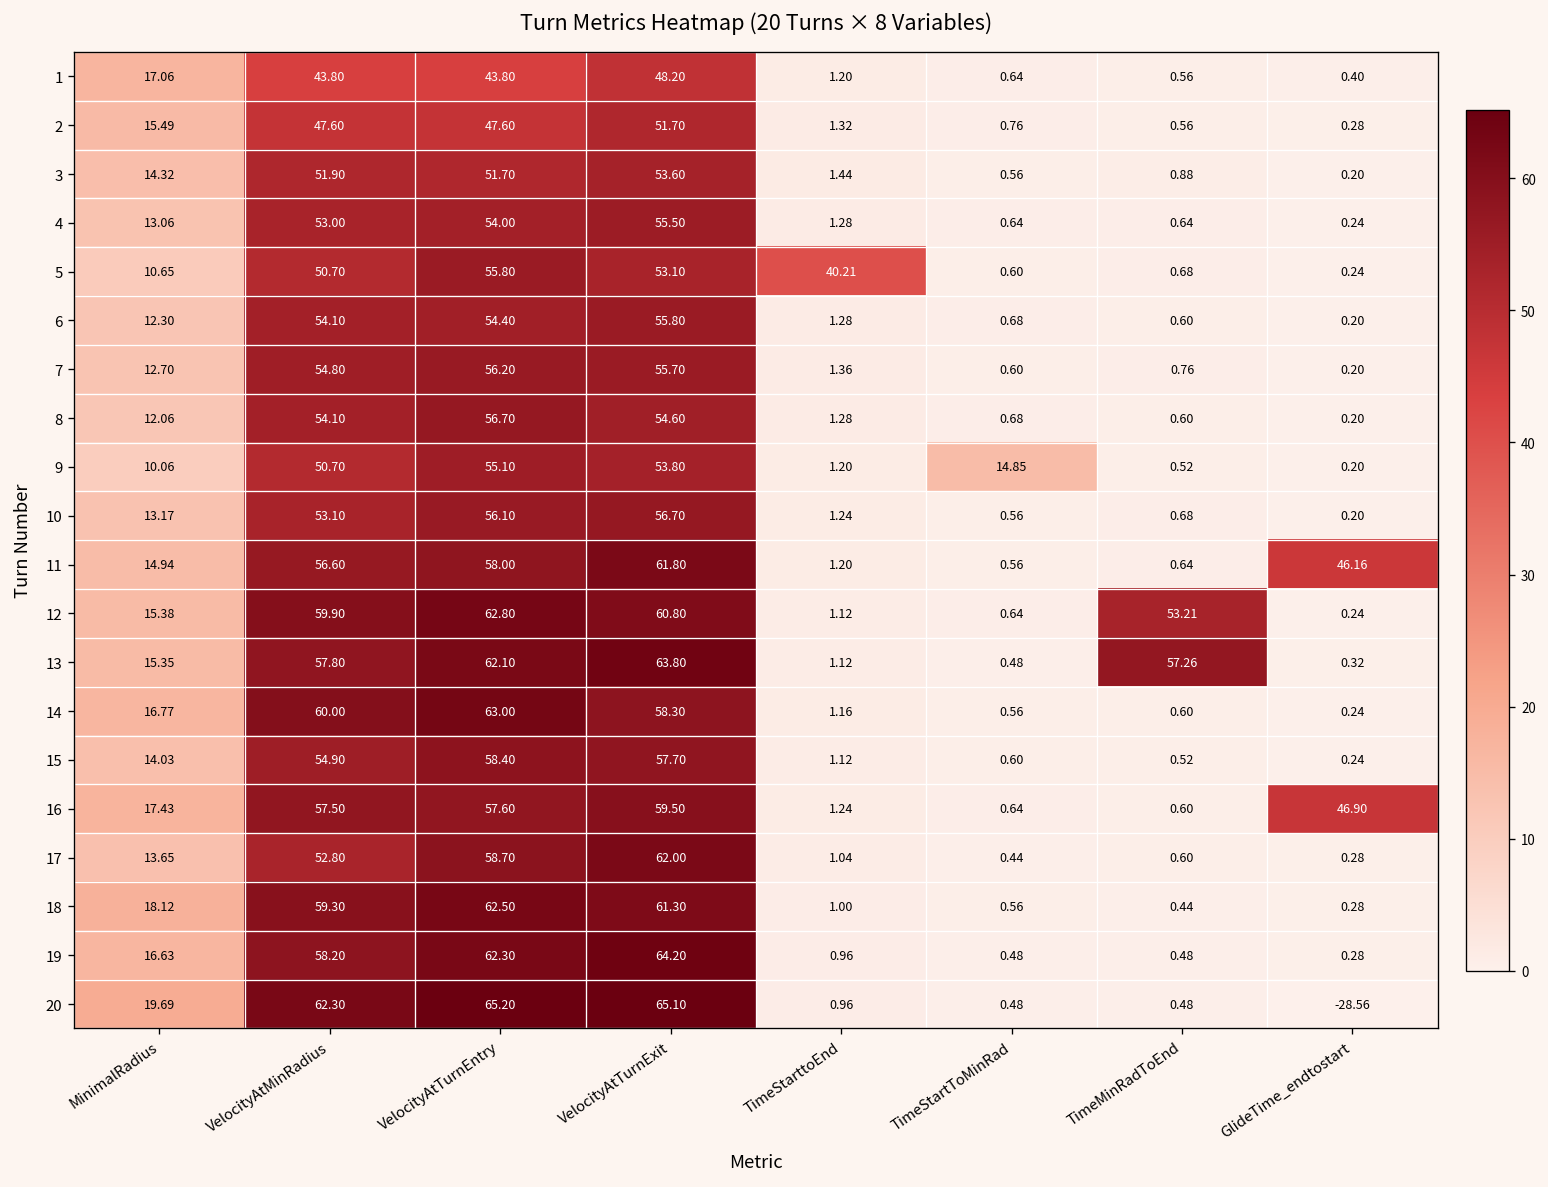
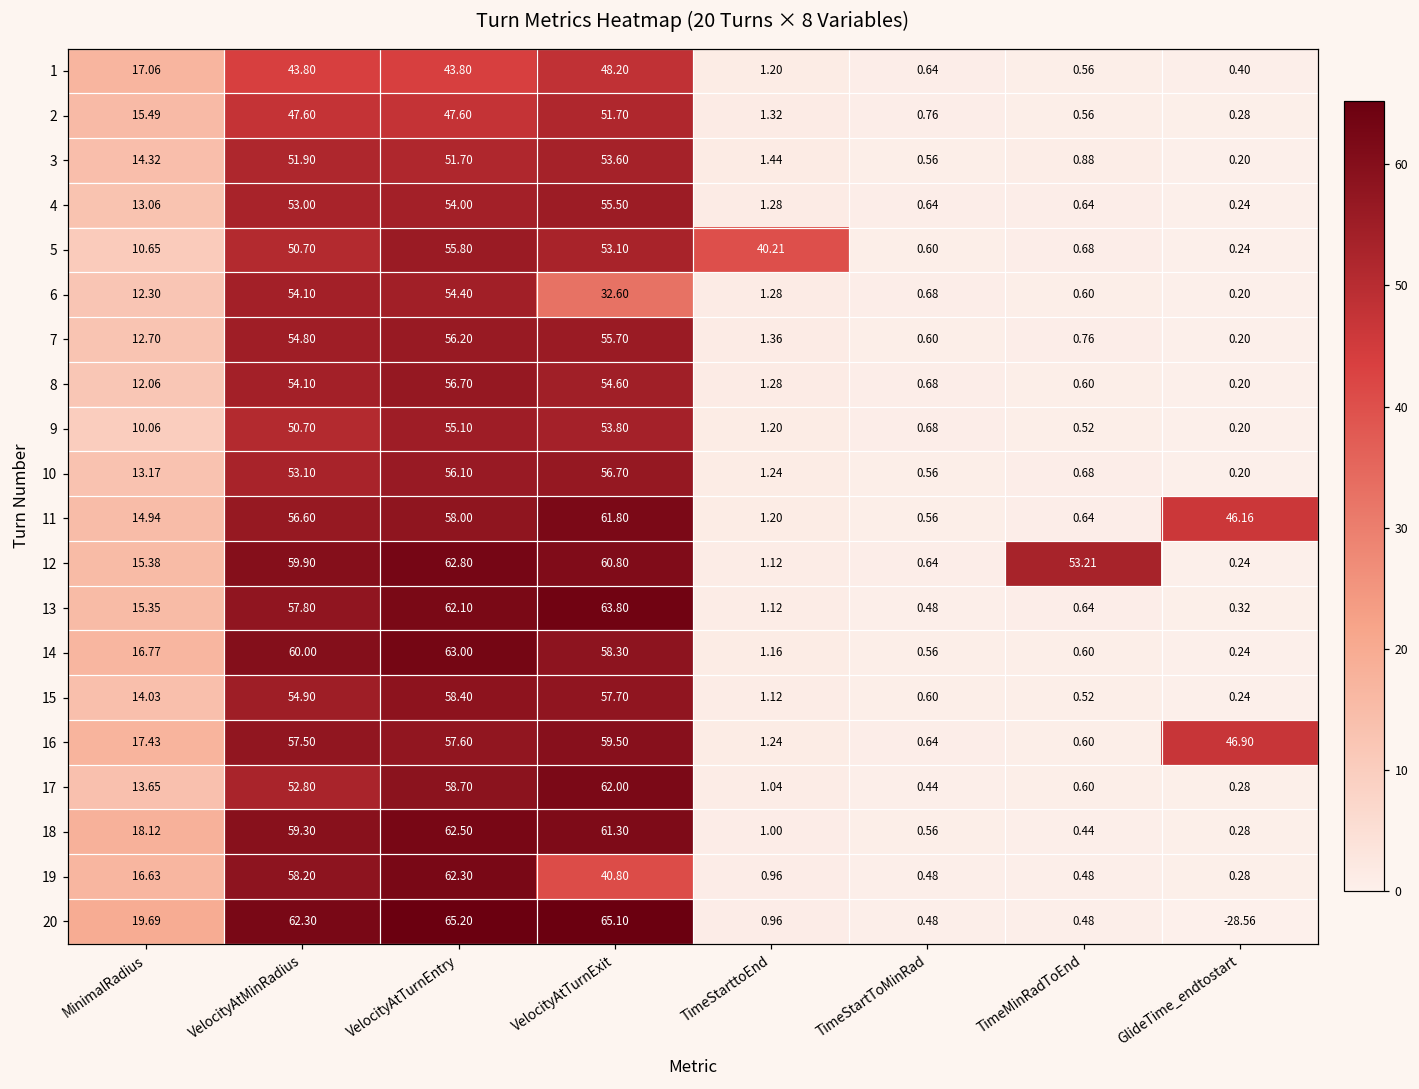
  {
    "1": {
      "MinimalRadius": 17.06,
      "VelocityAtMinRadius": 43.80,
      "VelocityAtTurnEntry": 43.80,
      "VelocityAtTurnExit": 48.20,
      "TimeStarttoEnd": 1.20,
      "TimeStartToMinRad": 0.64,
      "TimeMinRadToEnd": 0.56,
      "GlideTime_endtostart": 0.40
    },
    "2": {
      "MinimalRadius": 15.49,
      "VelocityAtMinRadius": 47.60,
      "VelocityAtTurnEntry": 47.60,
      "VelocityAtTurnExit": 51.70,
      "TimeStarttoEnd": 1.32,
      "TimeStartToMinRad": 0.76,
      "TimeMinRadToEnd": 0.56,
      "GlideTime_endtostart": 0.28
    },
    "3": {
      "MinimalRadius": 14.32,
      "VelocityAtMinRadius": 51.90,
      "VelocityAtTurnEntry": 51.70,
      "VelocityAtTurnExit": 53.60,
      "TimeStarttoEnd": 1.44,
      "TimeStartToMinRad": 0.56,
      "TimeMinRadToEnd": 0.88,
      "GlideTime_endtostart": 0.20
    },
    "4": {
      "MinimalRadius": 13.06,
      "VelocityAtMinRadius": 53.00,
      "VelocityAtTurnEntry": 54.00,
      "VelocityAtTurnExit": 55.50,
      "TimeStarttoEnd": 1.28,
      "TimeStartToMinRad": 0.64,
      "TimeMinRadToEnd": 0.64,
      "GlideTime_endtostart": 0.24
    },
    "5": {
      "MinimalRadius": 10.65,
      "VelocityAtMinRadius": 50.70,
      "VelocityAtTurnEntry": 55.80,
      "VelocityAtTurnExit": 53.10,
      "TimeStarttoEnd": 40.21,
      "TimeStartToMinRad": 0.60,
      "TimeMinRadToEnd": 0.68,
      "GlideTime_endtostart": 0.24
    },
    "6": {
      "MinimalRadius": 12.30,
      "VelocityAtMinRadius": 54.10,
      "VelocityAtTurnEntry": 54.40,
-     "VelocityAtTurnExit": 55.80,
+     "VelocityAtTurnExit": 32.60,
      "TimeStarttoEnd": 1.28,
      "TimeStartToMinRad": 0.68,
      "TimeMinRadToEnd": 0.60,
      "GlideTime_endtostart": 0.20
    },
    "7": {
      "MinimalRadius": 12.70,
      "VelocityAtMinRadius": 54.80,
      "VelocityAtTurnEntry": 56.20,
      "VelocityAtTurnExit": 55.70,
      "TimeStarttoEnd": 1.36,
      "TimeStartToMinRad": 0.60,
      "TimeMinRadToEnd": 0.76,
      "GlideTime_endtostart": 0.20
    },
    "8": {
      "MinimalRadius": 12.06,
      "VelocityAtMinRadius": 54.10,
      "VelocityAtTurnEntry": 56.70,
      "VelocityAtTurnExit": 54.60,
      "TimeStarttoEnd": 1.28,
      "TimeStartToMinRad": 0.68,
      "TimeMinRadToEnd": 0.60,
      "GlideTime_endtostart": 0.20
    },
    "9": {
      "MinimalRadius": 10.06,
      "VelocityAtMinRadius": 50.70,
      "VelocityAtTurnEntry": 55.10,
      "VelocityAtTurnExit": 53.80,
      "TimeStarttoEnd": 1.20,
-     "TimeStartToMinRad": 14.85,
+     "TimeStartToMinRad": 0.68,
      "TimeMinRadToEnd": 0.52,
      "GlideTime_endtostart": 0.20
    },
    "10": {
      "MinimalRadius": 13.17,
      "VelocityAtMinRadius": 53.10,
      "VelocityAtTurnEntry": 56.10,
      "VelocityAtTurnExit": 56.70,
      "TimeStarttoEnd": 1.24,
      "TimeStartToMinRad": 0.56,
      "TimeMinRadToEnd": 0.68,
      "GlideTime_endtostart": 0.20
    },
    "11": {
      "MinimalRadius": 14.94,
      "VelocityAtMinRadius": 56.60,
      "VelocityAtTurnEntry": 58.00,
      "VelocityAtTurnExit": 61.80,
      "TimeStarttoEnd": 1.20,
      "TimeStartToMinRad": 0.56,
      "TimeMinRadToEnd": 0.64,
      "GlideTime_endtostart": 46.16
    },
    "12": {
      "MinimalRadius": 15.38,
      "VelocityAtMinRadius": 59.90,
      "VelocityAtTurnEntry": 62.80,
      "VelocityAtTurnExit": 60.80,
      "TimeStarttoEnd": 1.12,
      "TimeStartToMinRad": 0.64,
      "TimeMinRadToEnd": 53.21,
      "GlideTime_endtostart": 0.24
    },
    "13": {
      "MinimalRadius": 15.35,
      "VelocityAtMinRadius": 57.80,
      "VelocityAtTurnEntry": 62.10,
      "VelocityAtTurnExit": 63.80,
      "TimeStarttoEnd": 1.12,
      "TimeStartToMinRad": 0.48,
-     "TimeMinRadToEnd": 57.26,
+     "TimeMinRadToEnd": 0.64,
      "GlideTime_endtostart": 0.32
    },
    "14": {
      "MinimalRadius": 16.77,
      "VelocityAtMinRadius": 60.00,
      "VelocityAtTurnEntry": 63.00,
      "VelocityAtTurnExit": 58.30,
      "TimeStarttoEnd": 1.16,
      "TimeStartToMinRad": 0.56,
      "TimeMinRadToEnd": 0.60,
      "GlideTime_endtostart": 0.24
    },
    "15": {
      "MinimalRadius": 14.03,
      "VelocityAtMinRadius": 54.90,
      "VelocityAtTurnEntry": 58.40,
      "VelocityAtTurnExit": 57.70,
      "TimeStarttoEnd": 1.12,
      "TimeStartToMinRad": 0.60,
      "TimeMinRadToEnd": 0.52,
      "GlideTime_endtostart": 0.24
    },
    "16": {
      "MinimalRadius": 17.43,
      "VelocityAtMinRadius": 57.50,
      "VelocityAtTurnEntry": 57.60,
      "VelocityAtTurnExit": 59.50,
      "TimeStarttoEnd": 1.24,
      "TimeStartToMinRad": 0.64,
      "TimeMinRadToEnd": 0.60,
      "GlideTime_endtostart": 46.90
    },
    "17": {
      "MinimalRadius": 13.65,
      "VelocityAtMinRadius": 52.80,
      "VelocityAtTurnEntry": 58.70,
      "VelocityAtTurnExit": 62.00,
      "TimeStarttoEnd": 1.04,
      "TimeStartToMinRad": 0.44,
      "TimeMinRadToEnd": 0.60,
      "GlideTime_endtostart": 0.28
    },
    "18": {
      "MinimalRadius": 18.12,
      "VelocityAtMinRadius": 59.30,
      "VelocityAtTurnEntry": 62.50,
      "VelocityAtTurnExit": 61.30,
      "TimeStarttoEnd": 1.00,
      "TimeStartToMinRad": 0.56,
      "TimeMinRadToEnd": 0.44,
      "GlideTime_endtostart": 0.28
    },
    "19": {
      "MinimalRadius": 16.63,
      "VelocityAtMinRadius": 58.20,
      "VelocityAtTurnEntry": 62.30,
-     "VelocityAtTurnExit": 64.20,
+     "VelocityAtTurnExit": 40.80,
      "TimeStarttoEnd": 0.96,
      "TimeStartToMinRad": 0.48,
      "TimeMinRadToEnd": 0.48,
      "GlideTime_endtostart": 0.28
    },
    "20": {
      "MinimalRadius": 19.69,
      "VelocityAtMinRadius": 62.30,
      "VelocityAtTurnEntry": 65.20,
      "VelocityAtTurnExit": 65.10,
      "TimeStarttoEnd": 0.96,
      "TimeStartToMinRad": 0.48,
      "TimeMinRadToEnd": 0.48,
      "GlideTime_endtostart": -28.56
    }
  }
